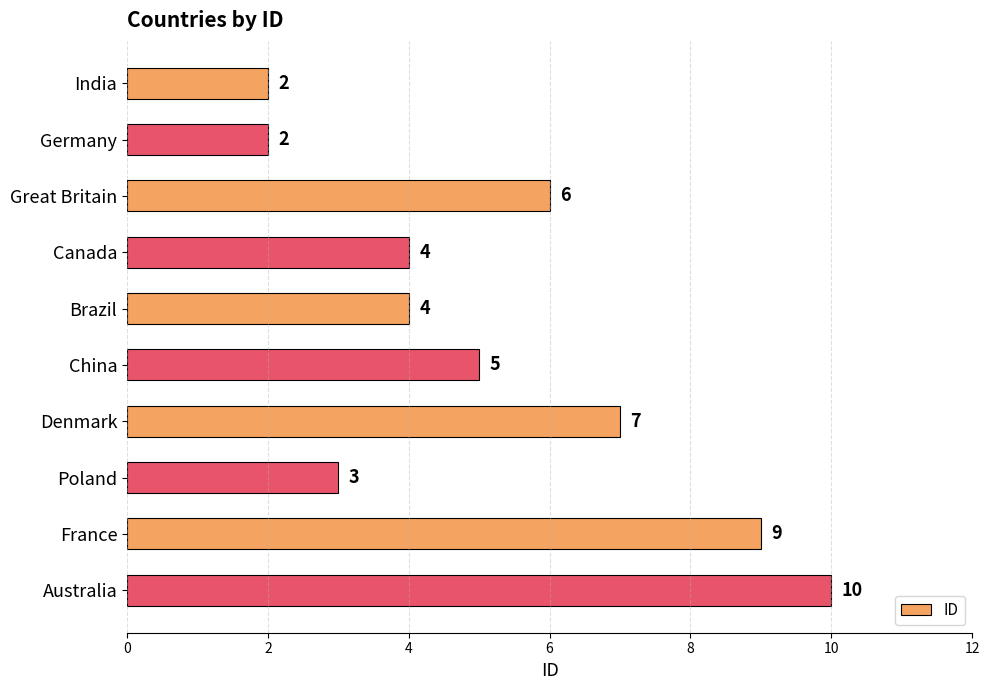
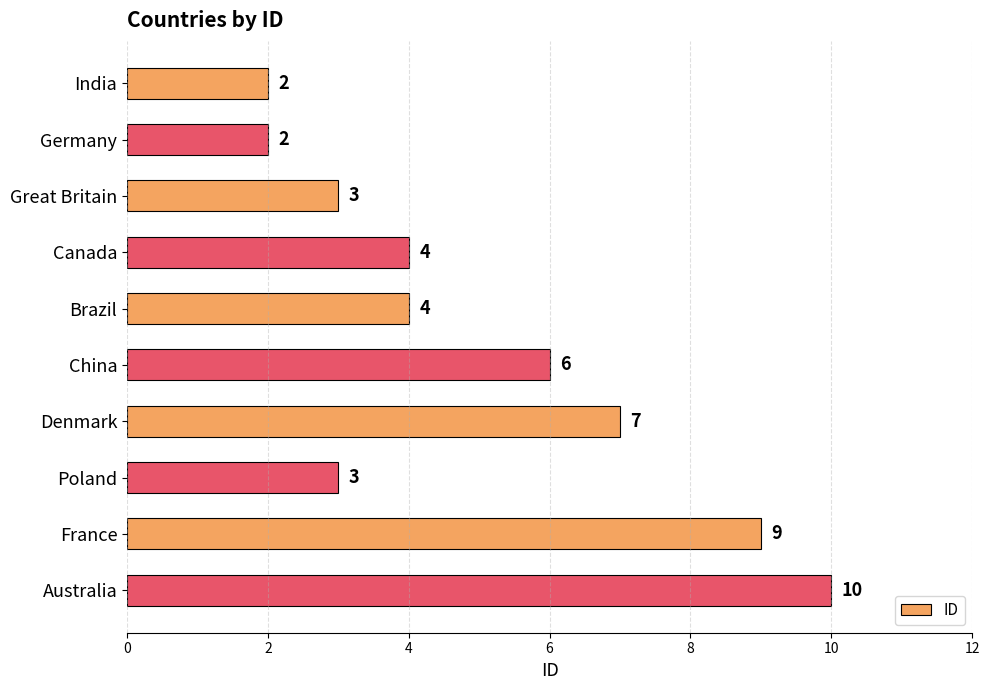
  {
    "India": 2,
    "Germany": 2,
-   "Great Britain": 6,
+   "Great Britain": 3,
    "Canada": 4,
    "Brazil": 4,
-   "China": 5,
+   "China": 6,
    "Denmark": 7,
    "Poland": 3,
    "France": 9,
    "Australia": 10
  }
